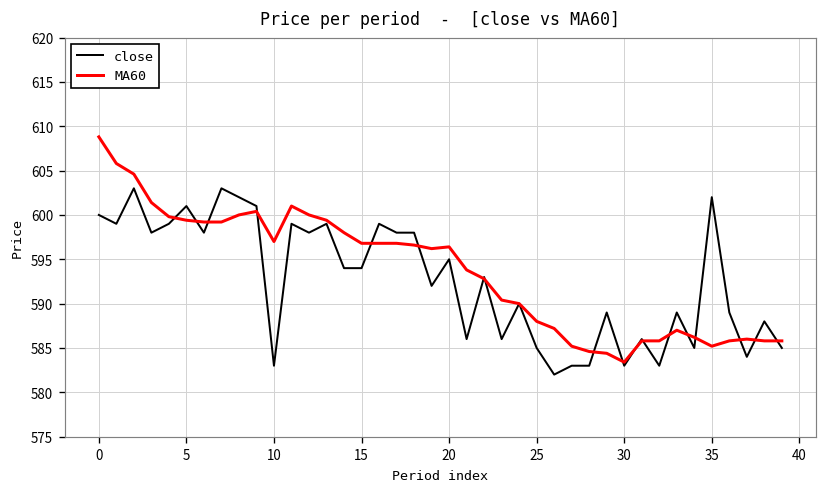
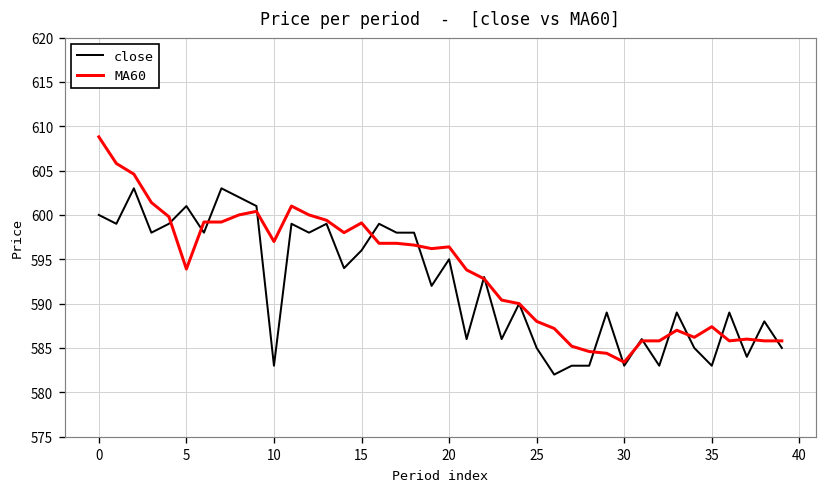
  {
    "close": {
      "0": 600,
      "5": 601,
      "10": 583,
-     "15": 594,
+     "15": 596,
      "20": 595,
      "25": 585,
      "30": 583,
-     "35": 602
+     "35": 583
    },
    "MA60": {
      "0": 609,
-     "5": 599,
+     "5": 594,
      "10": 597,
-     "15": 597,
+     "15": 599,
      "20": 596,
      "25": 588,
      "30": 583,
-     "35": 585
+     "35": 587
    }
  }
